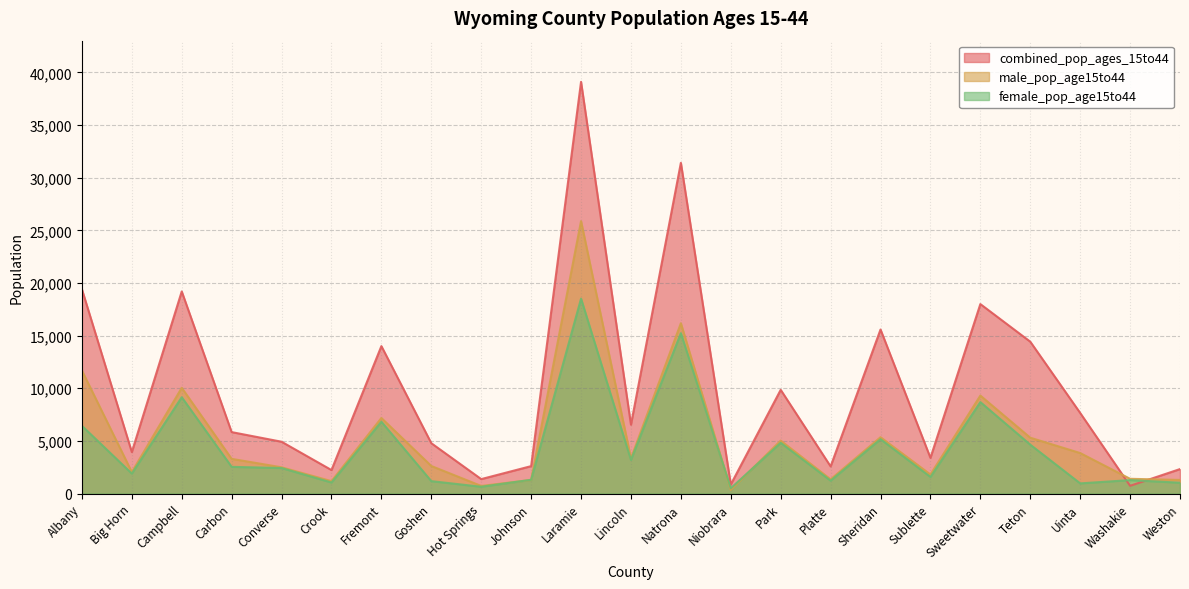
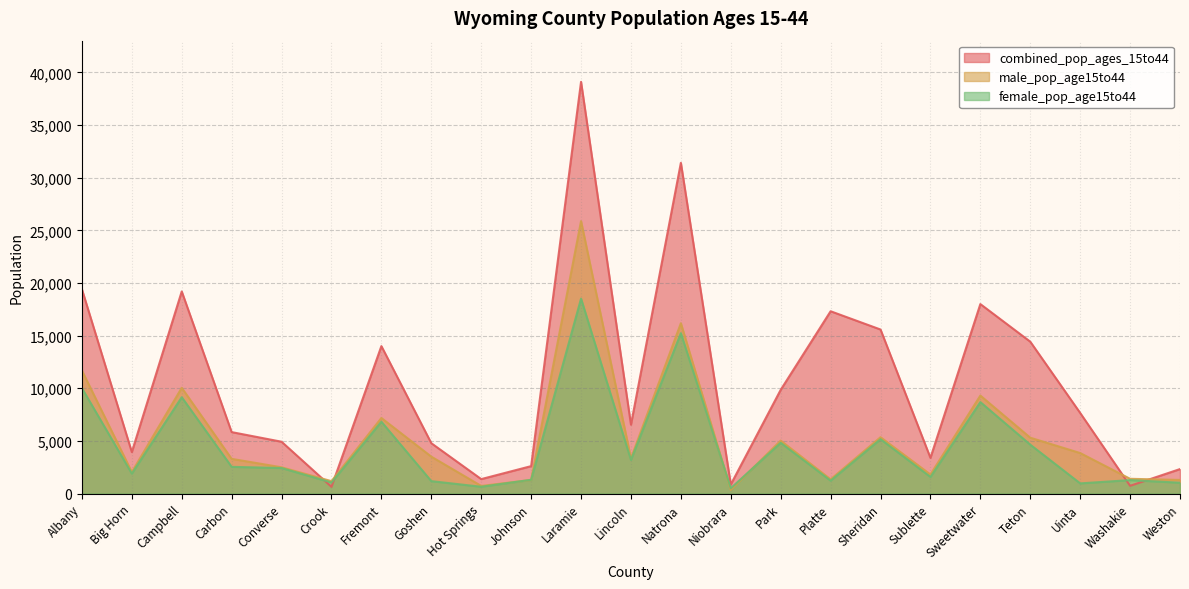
  {
    "combined_pop_ages_15to44": {
      "Albany": "19,400",
      "Big Horn": "3,900",
      "Campbell": "19,200",
      "Carbon": "5,800",
      "Converse": "4,900",
-     "Crook": "2,200",
+     "Crook": "600",
      "Fremont": "14,000",
      "Goshen": "4,800",
      "Hot Springs": "1,400",
      "Johnson": "2,600",
      "Laramie": "39,100",
      "Lincoln": "6,500",
      "Natrona": "31,400",
      "Niobrara": "900",
      "Park": "9,900",
-     "Platte": "2,600",
+     "Platte": "17,300",
      "Sheridan": "15,600",
      "Sublette": "3,400",
      "Sweetwater": "18,000",
      "Teton": "14,400",
      "Uinta": "7,700",
      "Washakie": "700",
      "Weston": "2,300"
    },
    "male_pop_age15to44": {
      "Albany": "11,700",
      "Campbell": "10,000",
      "Carbon": "3,300",
      "Fremont": "7,200",
-     "Goshen": "2,600",
+     "Goshen": "3,500",
      "Laramie": "25,900",
      "Natrona": "16,200",
      "Sweetwater": "9,300",
      "Teton": "5,300",
      "Uinta": "3,900",
      "Weston": "1,300"
    },
    "female_pop_age15to44": {
-     "Albany": "6,400",
+     "Albany": "10,000",
      "Campbell": "9,200",
      "Carbon": "2,500",
      "Fremont": "6,800",
      "Goshen": "1,200",
      "Laramie": "18,500",
      "Natrona": "15,200",
      "Sweetwater": "8,700",
      "Teton": "4,600",
      "Uinta": "1,000",
      "Weston": "1,000"
    }
  }
